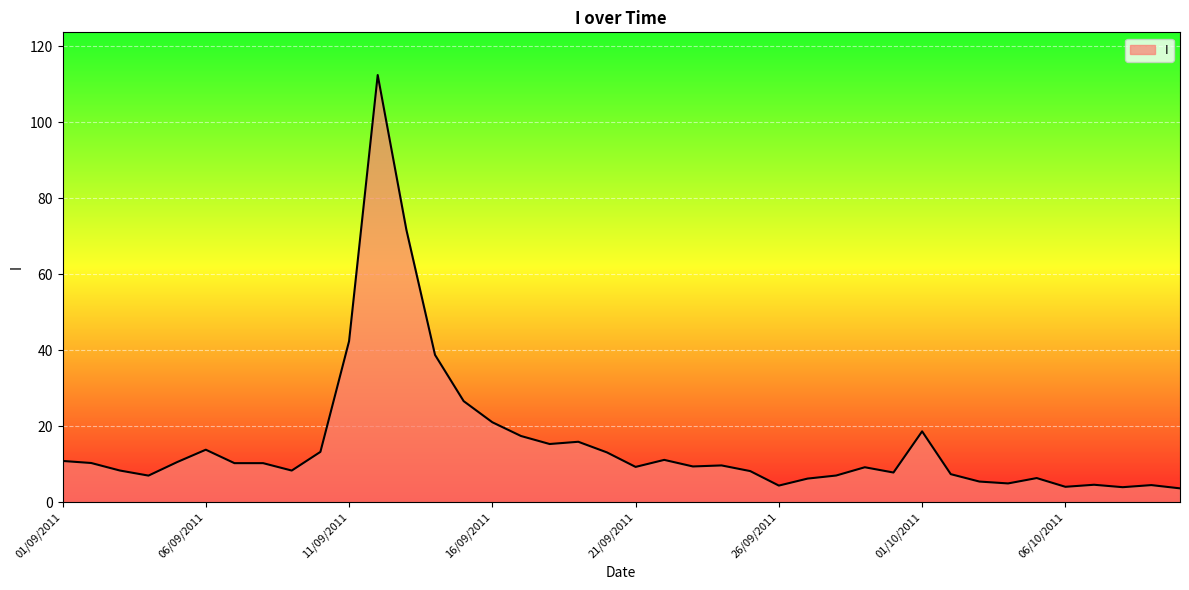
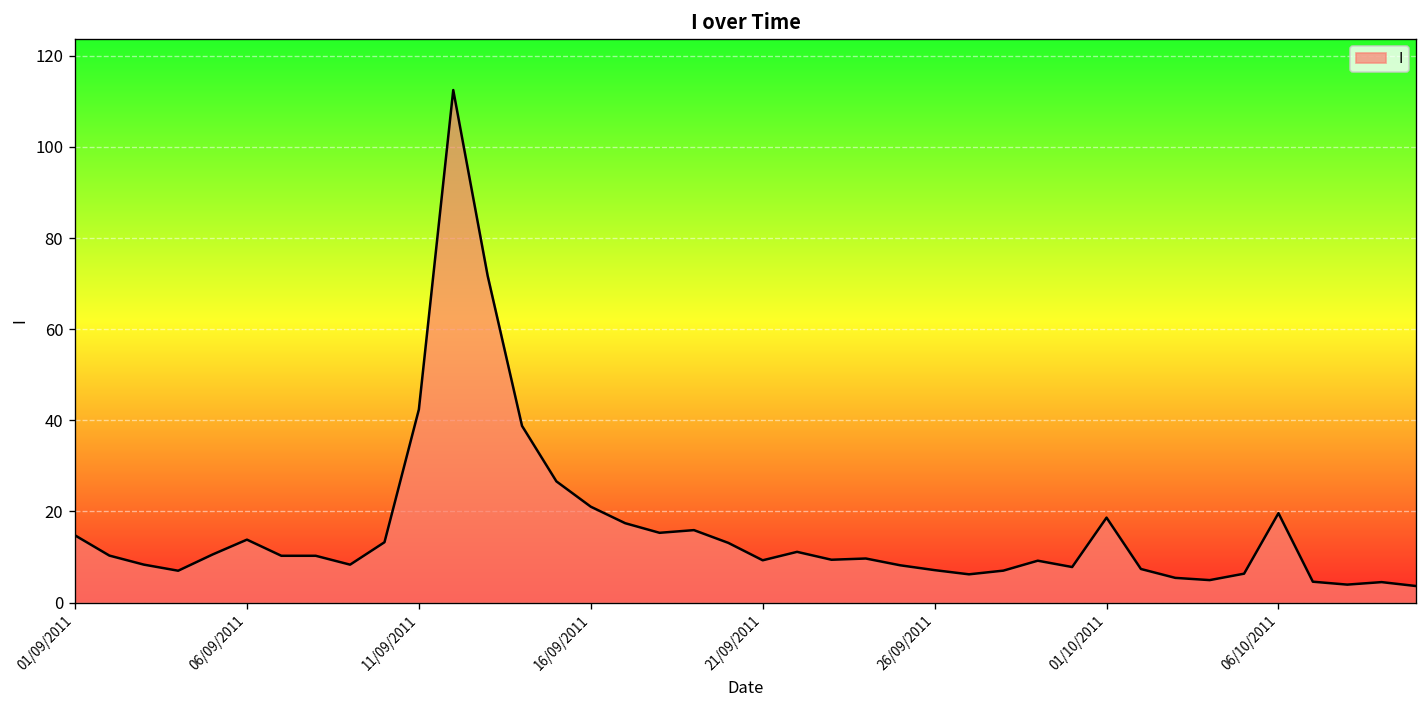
  {
-   "01/09/2011": 11,
+   "01/09/2011": 15,
    "06/09/2011": 14,
    "11/09/2011": 42,
    "16/09/2011": 21,
    "21/09/2011": 9,
-   "26/09/2011": 4,
+   "26/09/2011": 7,
    "01/10/2011": 19,
-   "06/10/2011": 4
+   "06/10/2011": 20
  }
